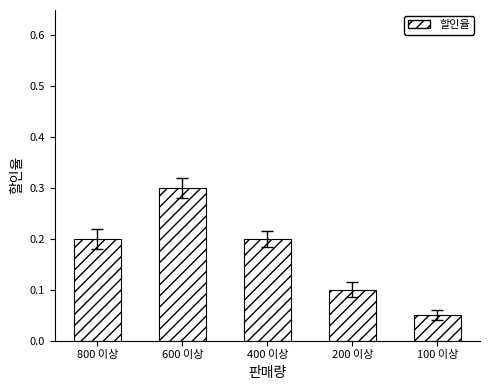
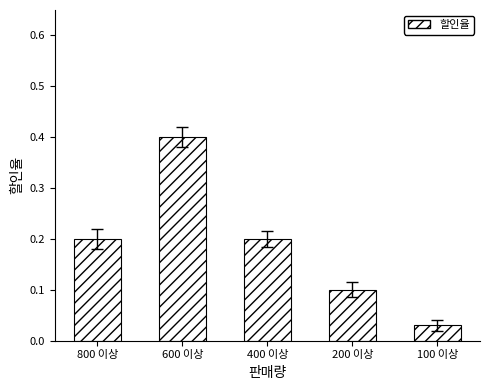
  {
    "할인율": {
      "800 이상": 0.20,
-     "600 이상": 0.3,
+     "600 이상": 0.4,
      "400 이상": 0.20,
      "200 이상": 0.10,
-     "100 이상": 0.05
+     "100 이상": 0.03
    }
  }
